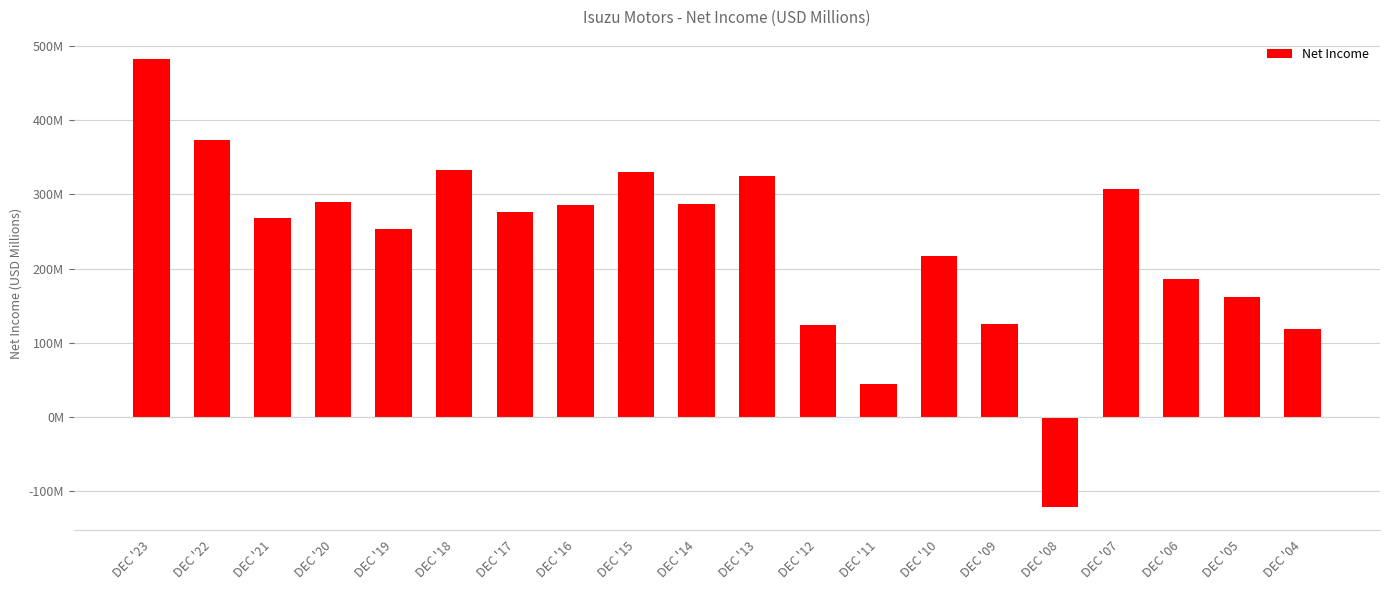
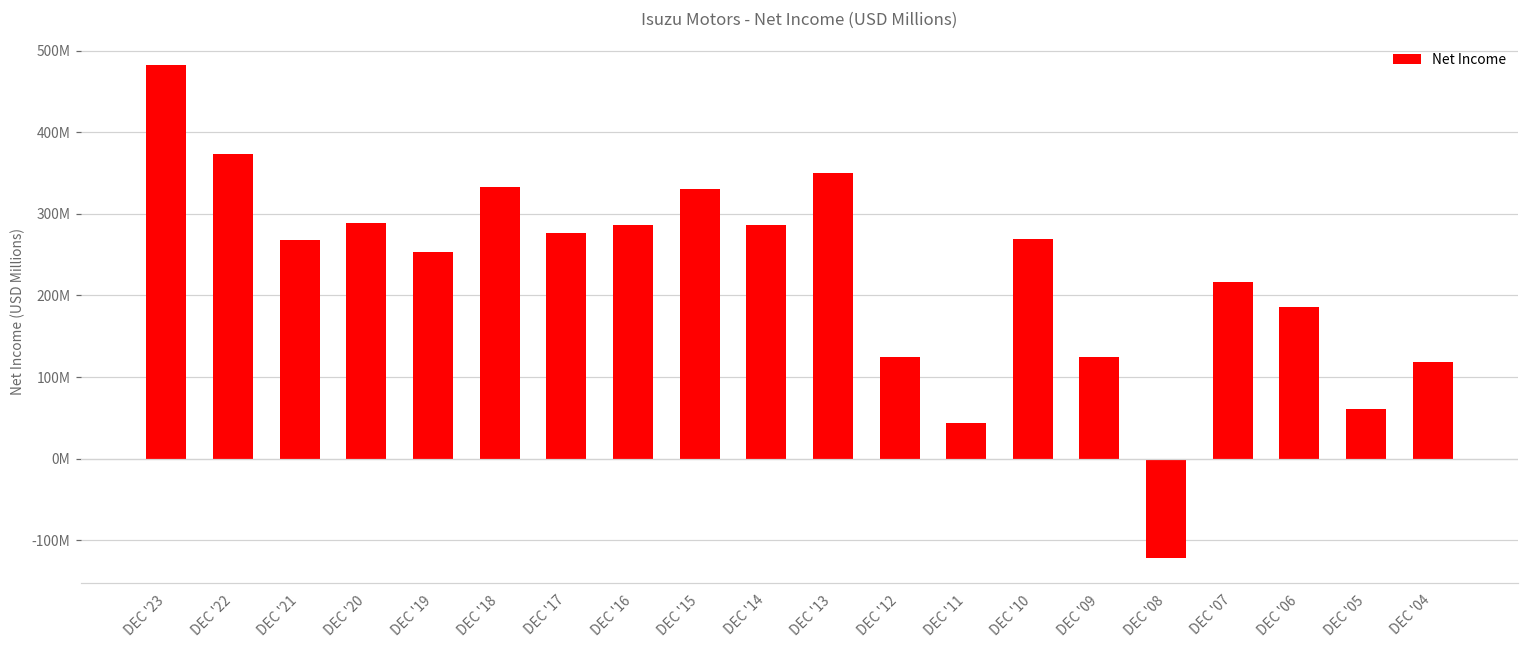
  {
    "DEC '23": 480000000,
    "DEC '22": 370000000,
    "DEC '21": 270000000,
    "DEC '20": 290000000,
    "DEC '19": 250000000,
    "DEC '18": 330000000,
    "DEC '17": 280000000,
    "DEC '16": 290000000,
    "DEC '15": 330000000,
    "DEC '14": 290000000,
-   "DEC '13": 330000000,
+   "DEC '13": 350000000,
    "DEC '12": 120000000,
    "DEC '11": 40000000,
-   "DEC '10": 220000000,
+   "DEC '10": 270000000,
    "DEC '09": 120000000,
    "DEC '08": -120000000,
-   "DEC '07": 310000000,
+   "DEC '07": 220000000,
    "DEC '06": 190000000,
-   "DEC '05": 160000000,
+   "DEC '05": 60000000,
    "DEC '04": 120000000
  }
